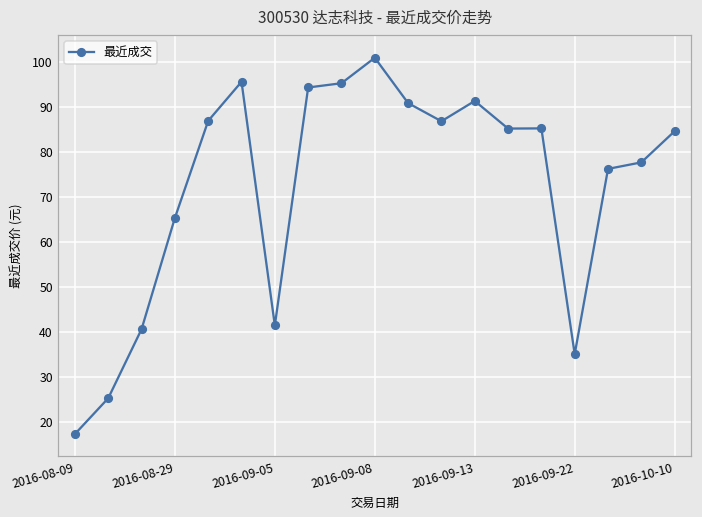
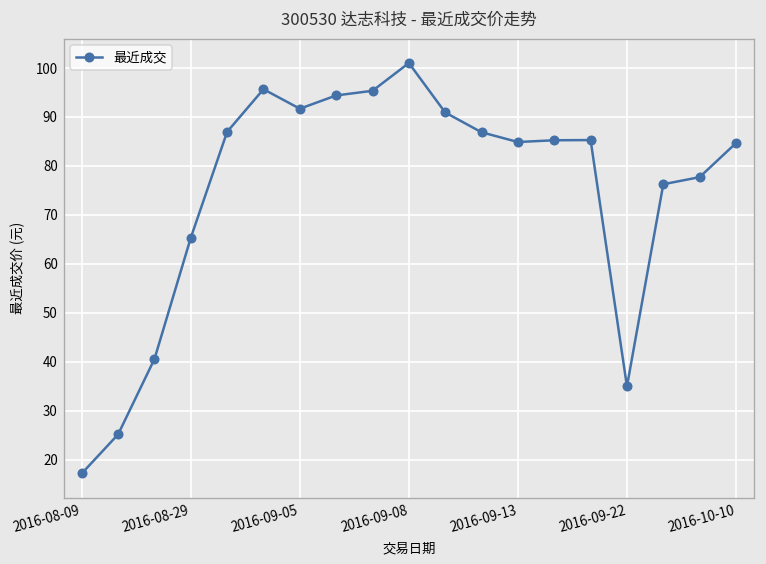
  {
    "2016-08-09": 17,
    "2016-08-29": 65,
-   "2016-09-05": 41,
+   "2016-09-05": 92,
    "2016-09-08": 101,
-   "2016-09-13": 91,
+   "2016-09-13": 85,
    "2016-09-22": 35,
    "2016-10-10": 85
  }
